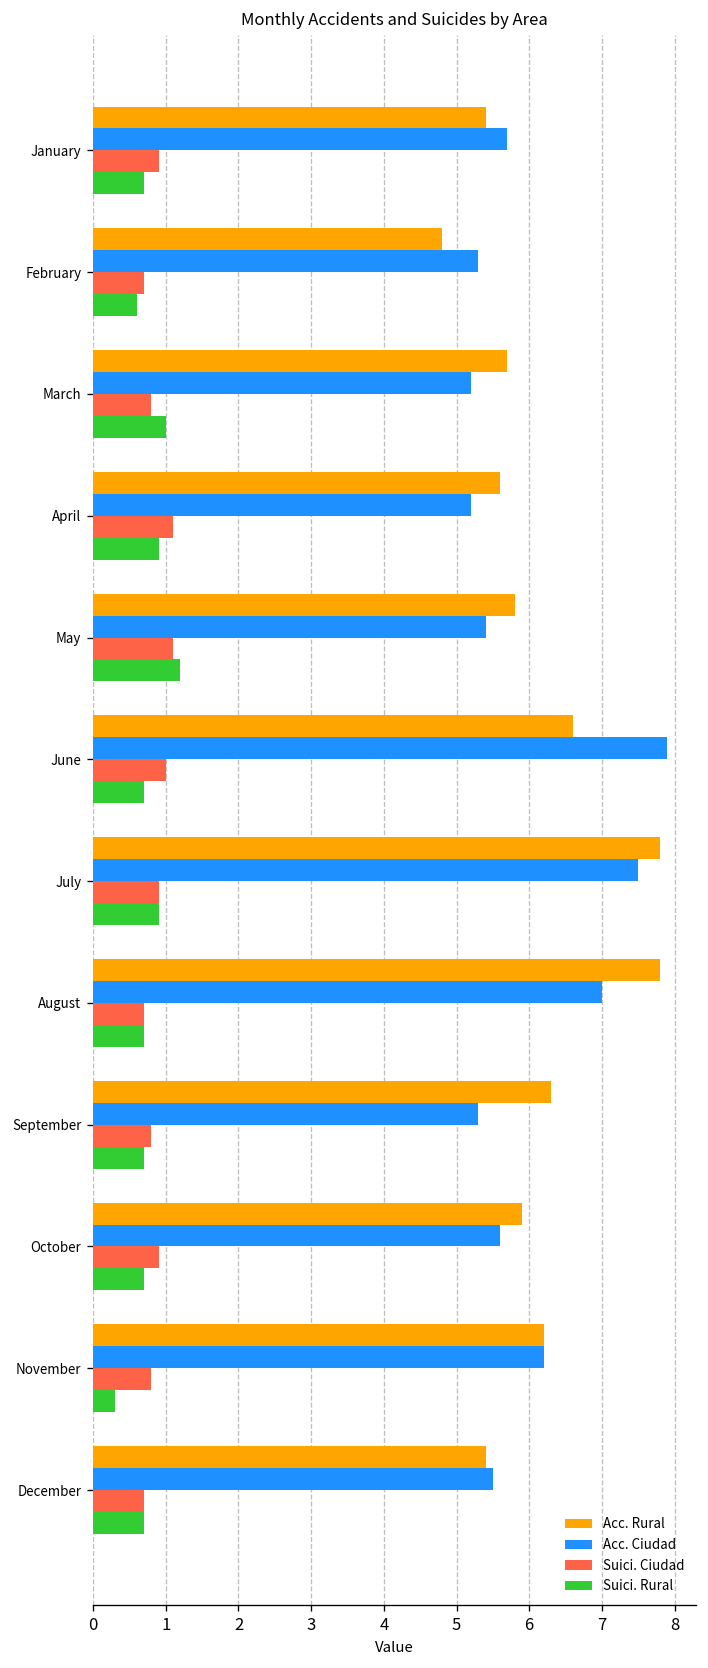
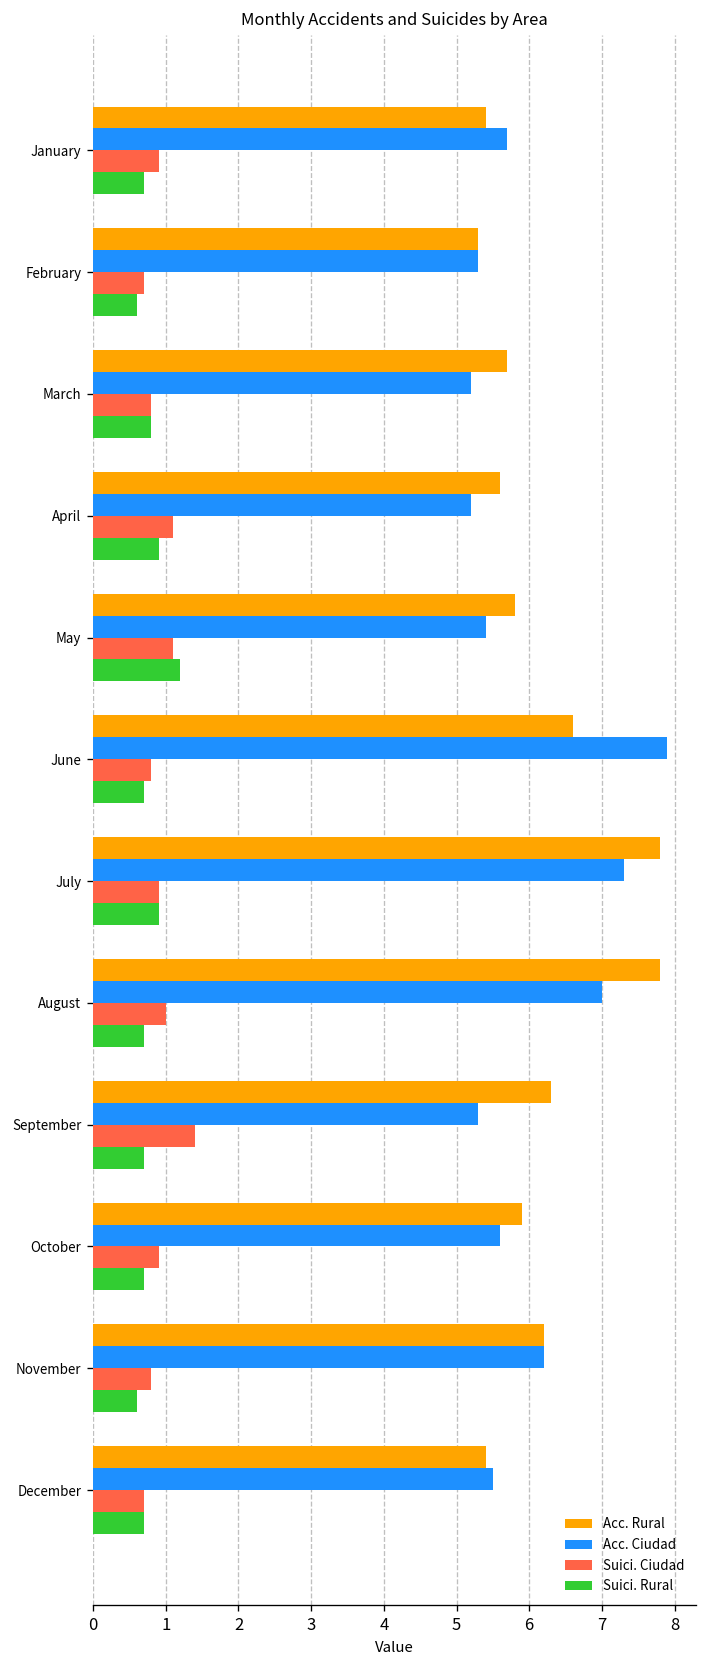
  {
    "Acc. Rural": {
      "January": 5.4,
-     "February": 4.8,
+     "February": 5.3,
      "March": 5.7,
      "April": 5.6,
      "May": 5.8,
      "June": 6.6,
      "July": 7.8,
      "August": 7.8,
      "September": 6.3,
      "October": 5.9,
      "November": 6.2,
      "December": 5.4
    },
    "Acc. Ciudad": {
      "January": 5.7,
      "February": 5.3,
      "March": 5.2,
      "April": 5.2,
      "May": 5.4,
      "June": 7.9,
-     "July": 7.5,
+     "July": 7.3,
      "August": 7.0,
      "September": 5.3,
      "October": 5.6,
      "November": 6.2,
      "December": 5.5
    },
    "Suici. Ciudad": {
      "January": 0.9,
      "February": 0.7,
      "March": 0.8,
      "April": 1.1,
      "May": 1.1,
-     "June": 1.0,
+     "June": 0.8,
      "July": 0.9,
-     "August": 0.7,
-     "September": 0.8,
+     "August": 1.0,
+     "September": 1.4,
      "October": 0.9,
      "November": 0.8,
      "December": 0.7
    },
    "Suici. Rural": {
      "January": 0.7,
      "February": 0.6,
-     "March": 1.0,
+     "March": 0.8,
      "April": 0.9,
      "May": 1.2,
      "June": 0.7,
      "July": 0.9,
      "August": 0.7,
      "September": 0.7,
      "October": 0.7,
-     "November": 0.3,
+     "November": 0.6,
      "December": 0.7
    }
  }
